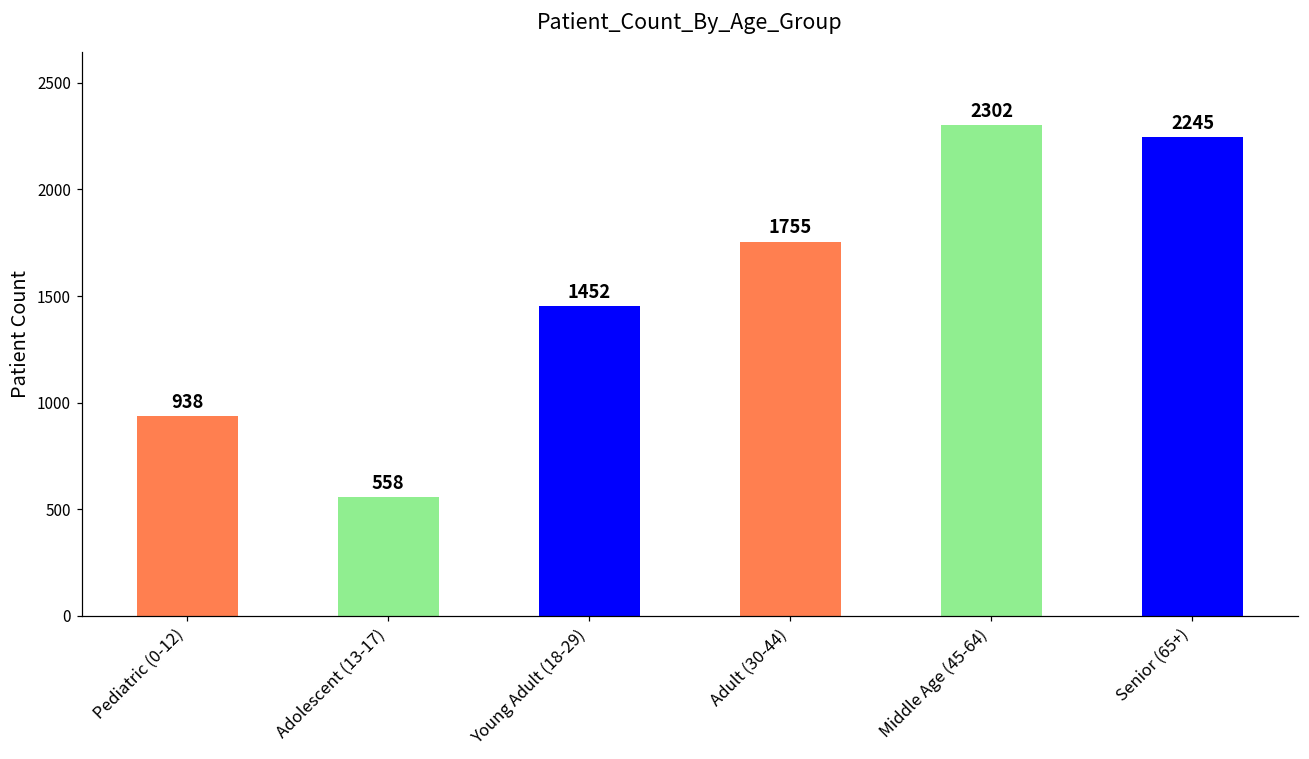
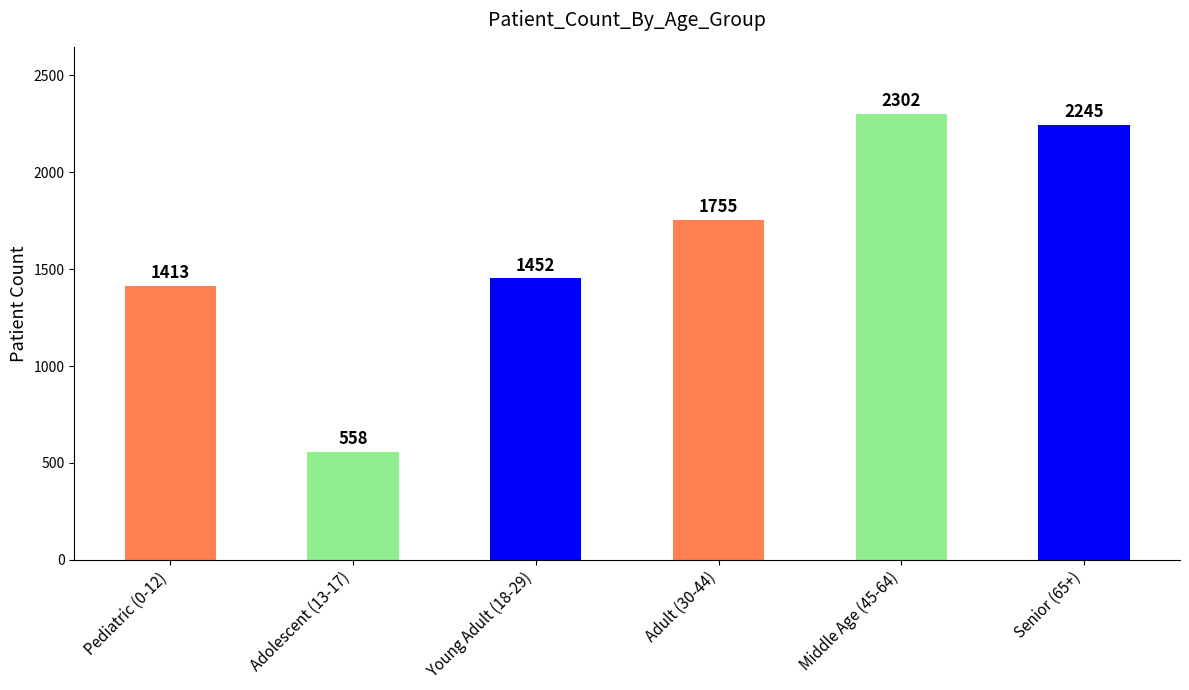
  {
-   "Pediatric (0-12)": 938,
+   "Pediatric (0-12)": 1413,
    "Adolescent (13-17)": 558,
    "Young Adult (18-29)": 1452,
    "Adult (30-44)": 1755,
    "Middle Age (45-64)": 2302,
    "Senior (65+)": 2245
  }
